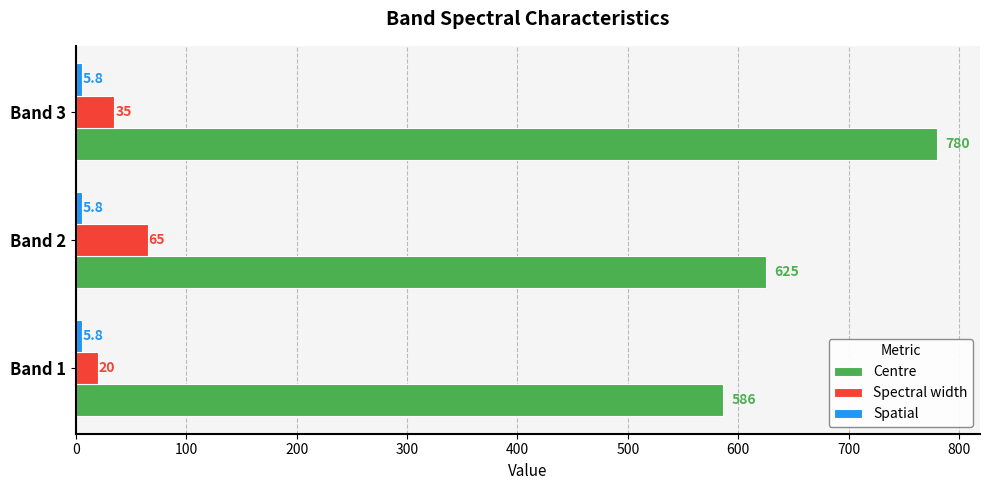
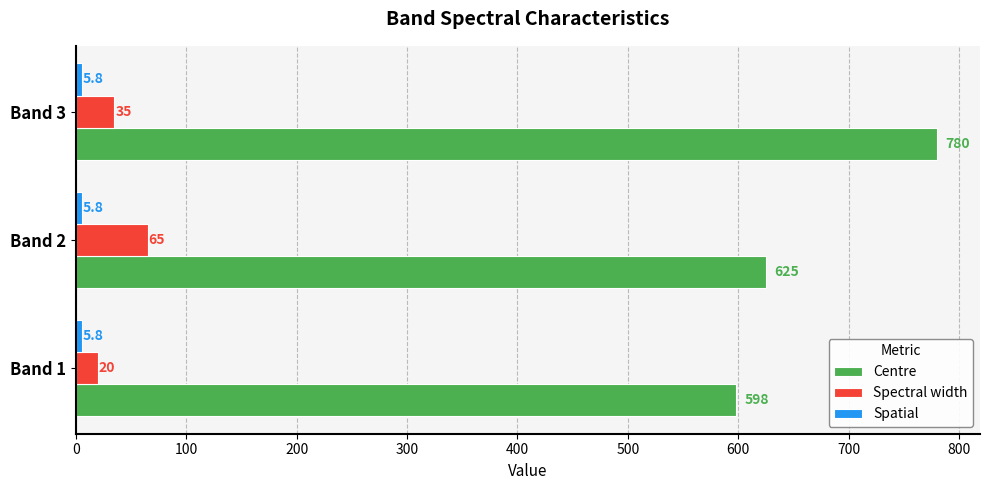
  {
    "Centre": {
      "Band 3": 780,
      "Band 2": 625,
-     "Band 1": 586
+     "Band 1": 598
    },
    "Spectral width": {
      "Band 3": 35,
      "Band 2": 65,
      "Band 1": 20
    },
    "Spatial": {
      "Band 3": 5.8,
      "Band 2": 5.8,
      "Band 1": 5.8
    }
  }
